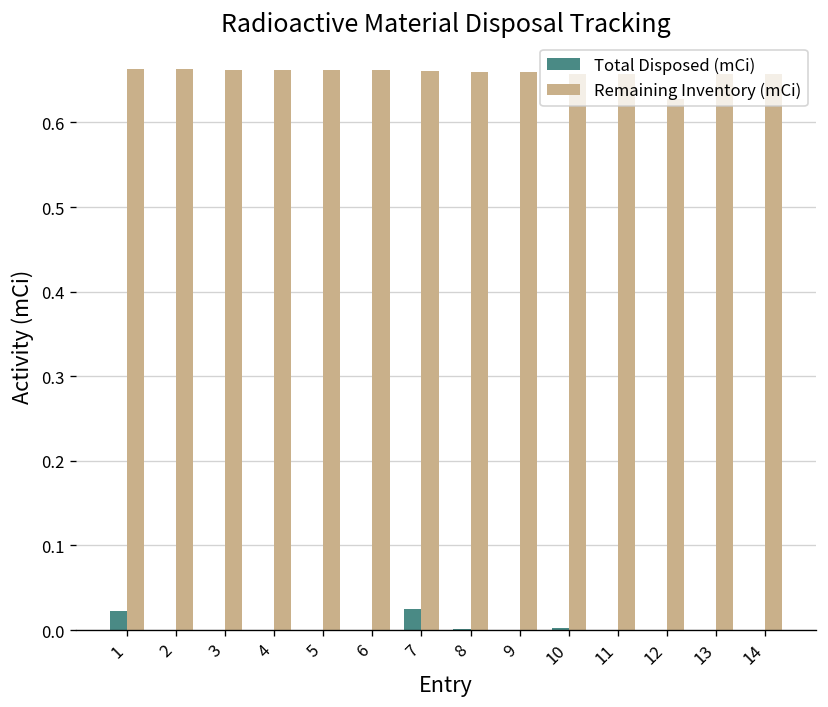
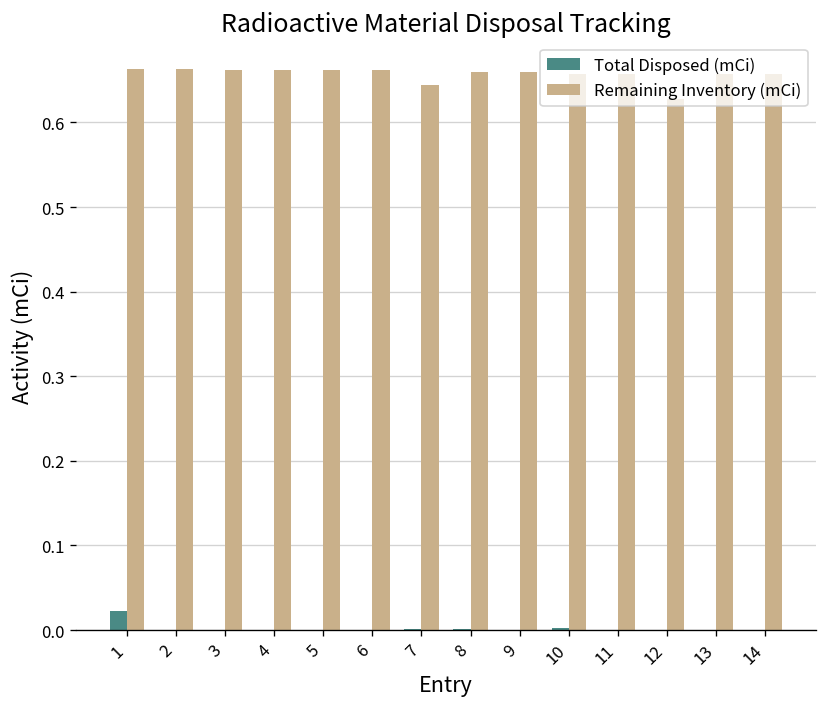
  {
    "Total Disposed (mCi)": {
      "1": 0.02,
-     "7": 0.03
+     "7": 0.00
    },
    "Remaining Inventory (mCi)": {
      "1": 0.66,
      "2": 0.66,
      "3": 0.66,
      "4": 0.66,
      "5": 0.66,
      "6": 0.66,
-     "7": 0.66,
+     "7": 0.64,
      "8": 0.66,
      "9": 0.66
    }
  }
